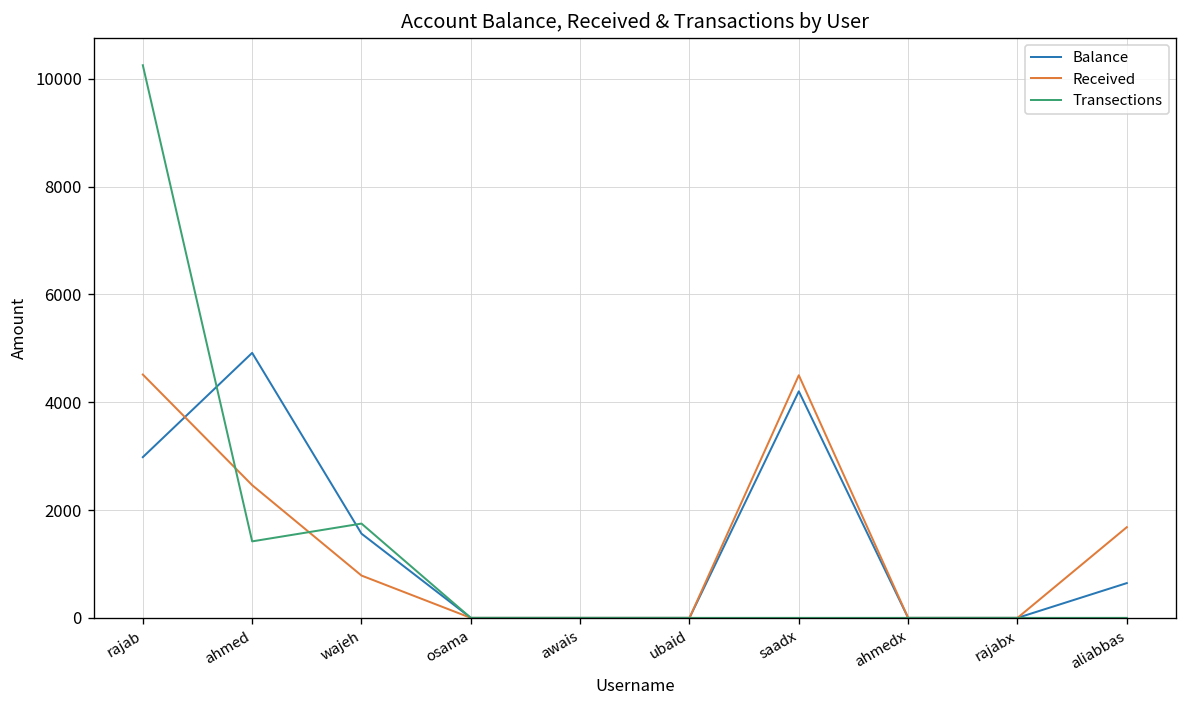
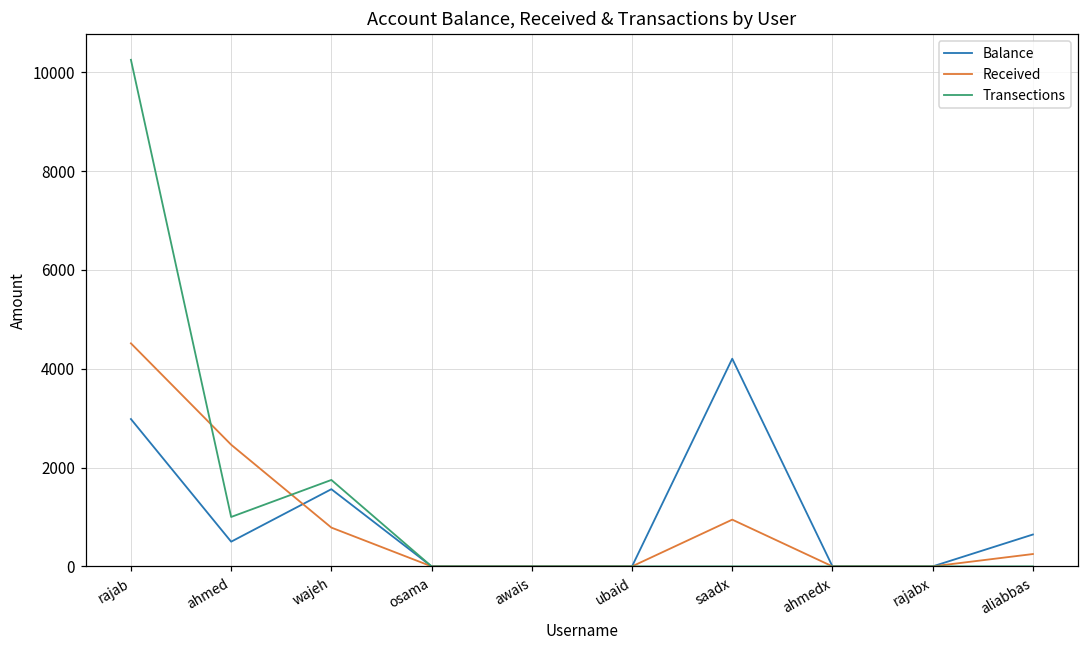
  {
    "Balance": {
      "rajab": 3000,
-     "ahmed": 4900,
+     "ahmed": 500,
      "wajeh": 1600,
      "saadx": 4200,
      "aliabbas": 600
    },
    "Received": {
      "rajab": 4500,
      "ahmed": 2500,
      "wajeh": 800,
-     "saadx": 4500,
-     "aliabbas": 1700
+     "saadx": 900,
+     "aliabbas": 300
    },
    "Transections": {
      "rajab": 10300,
-     "ahmed": 1400,
+     "ahmed": 1000,
      "wajeh": 1700,
      "saadx": 0,
      "aliabbas": 0
    }
  }
